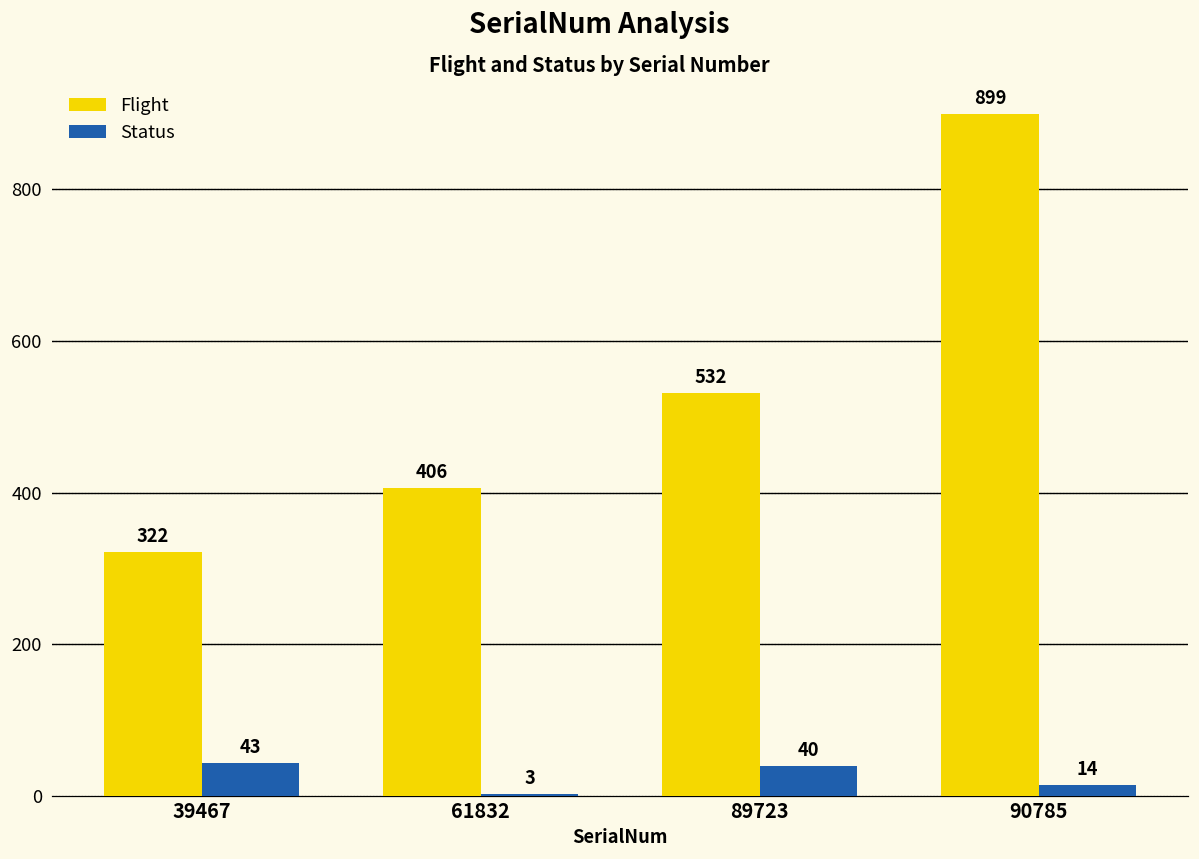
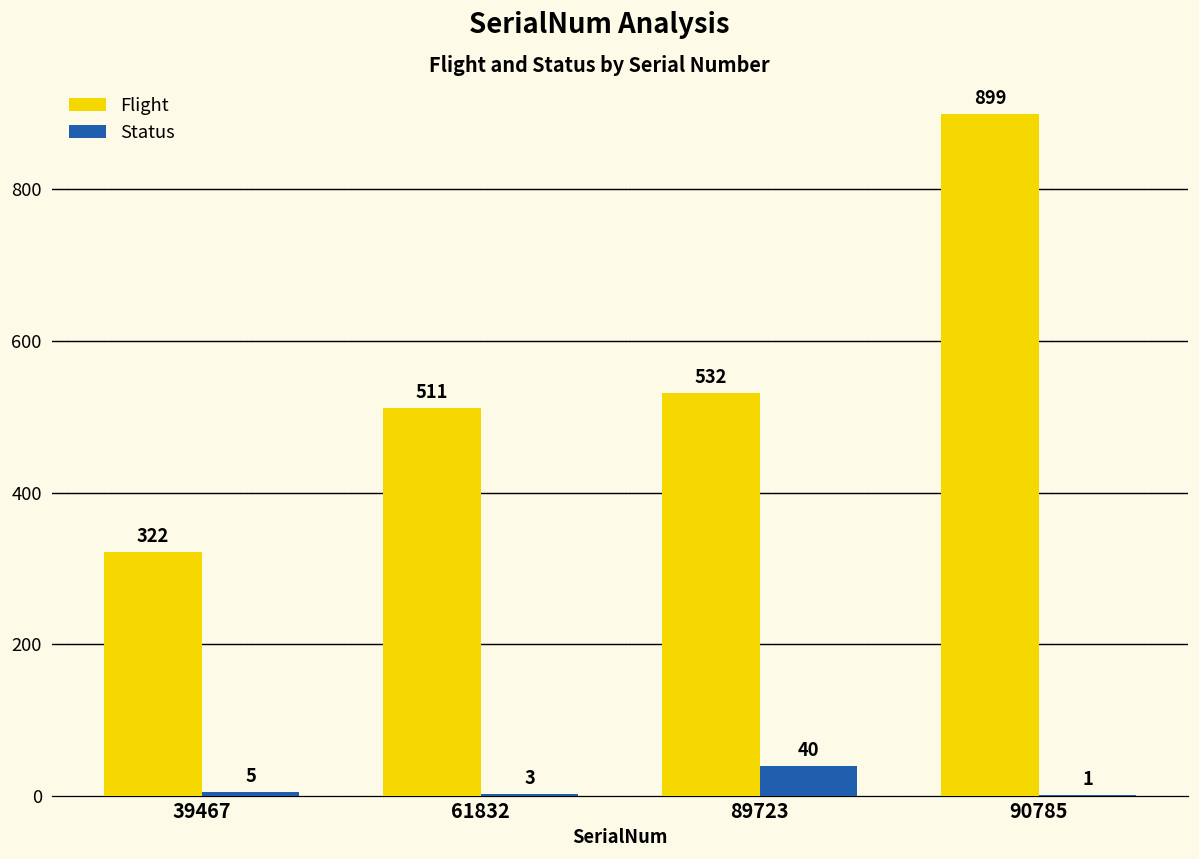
  {
    "Flight": {
      "39467": 322,
-     "61832": 406,
+     "61832": 511,
      "89723": 532,
      "90785": 899
    },
    "Status": {
-     "39467": 43,
+     "39467": 5,
      "61832": 3,
      "89723": 40,
-     "90785": 14
+     "90785": 1
    }
  }
